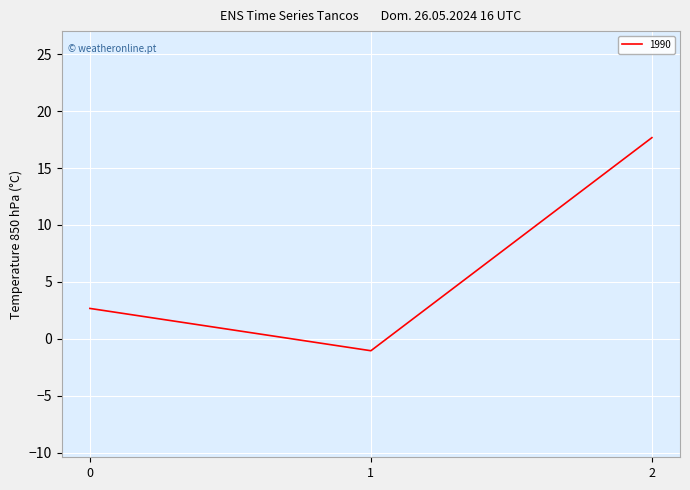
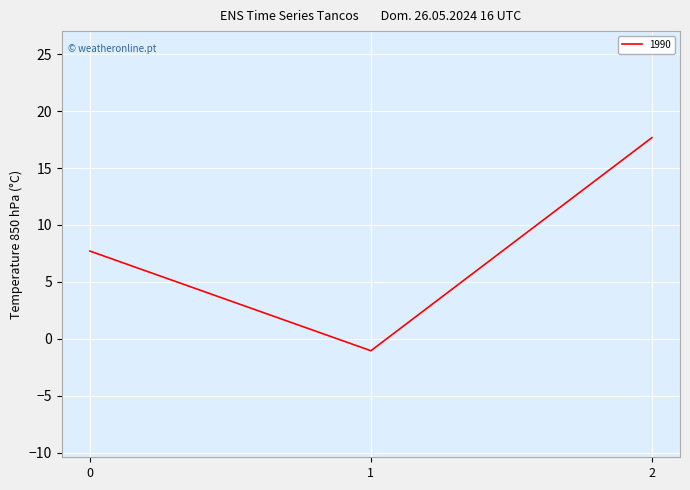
  {
-   "0": 2.7,
+   "0": 7.7,
    "1": -1.0,
    "2": 17.7
  }
